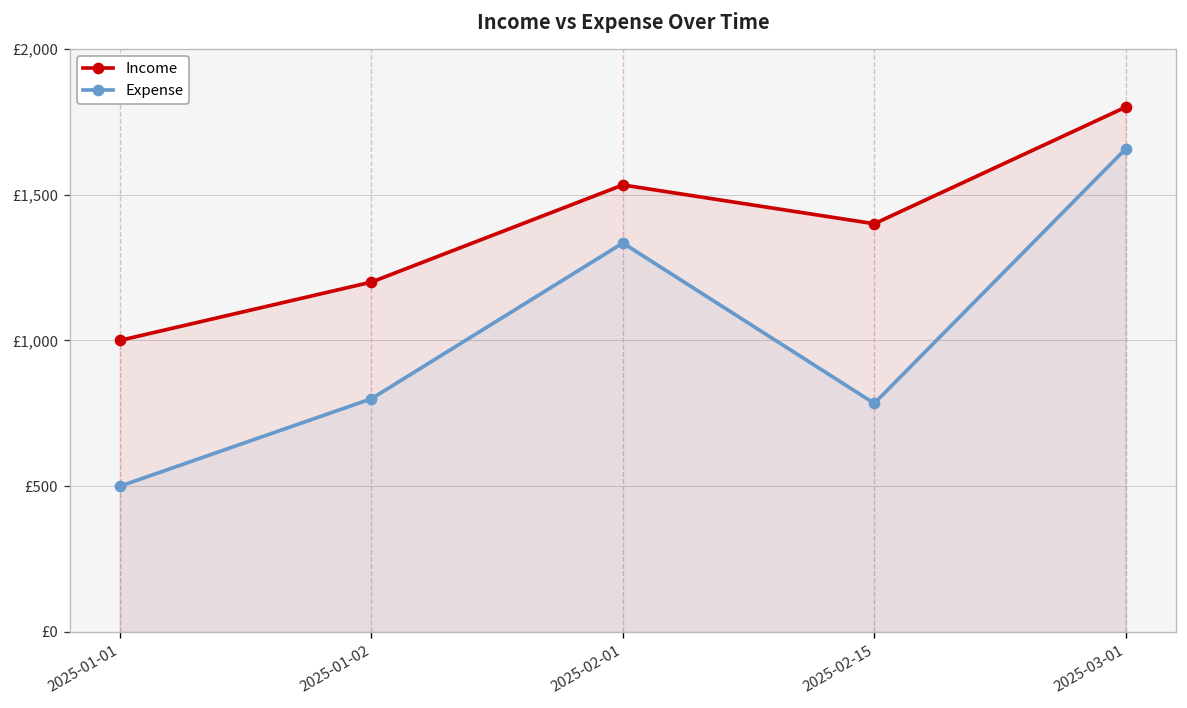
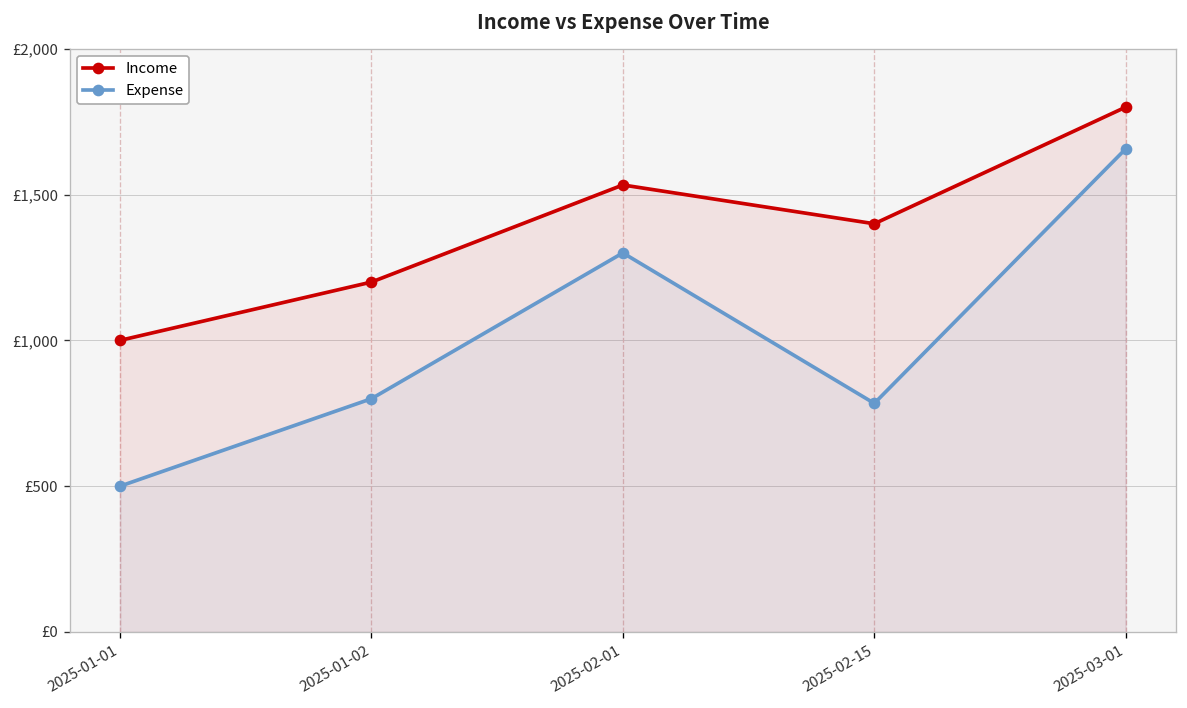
  {
    "Income": {
      "2025-01-01": "£1,000",
      "2025-01-02": "£1,200",
      "2025-02-01": "£1,530",
      "2025-02-15": "£1,400",
      "2025-03-01": "£1,800"
    },
    "Expense": {
      "2025-01-01": "£500",
      "2025-01-02": "£800",
-     "2025-02-01": "£1,330",
+     "2025-02-01": "£1,300",
      "2025-02-15": "£780",
      "2025-03-01": "£1,660"
    }
  }
